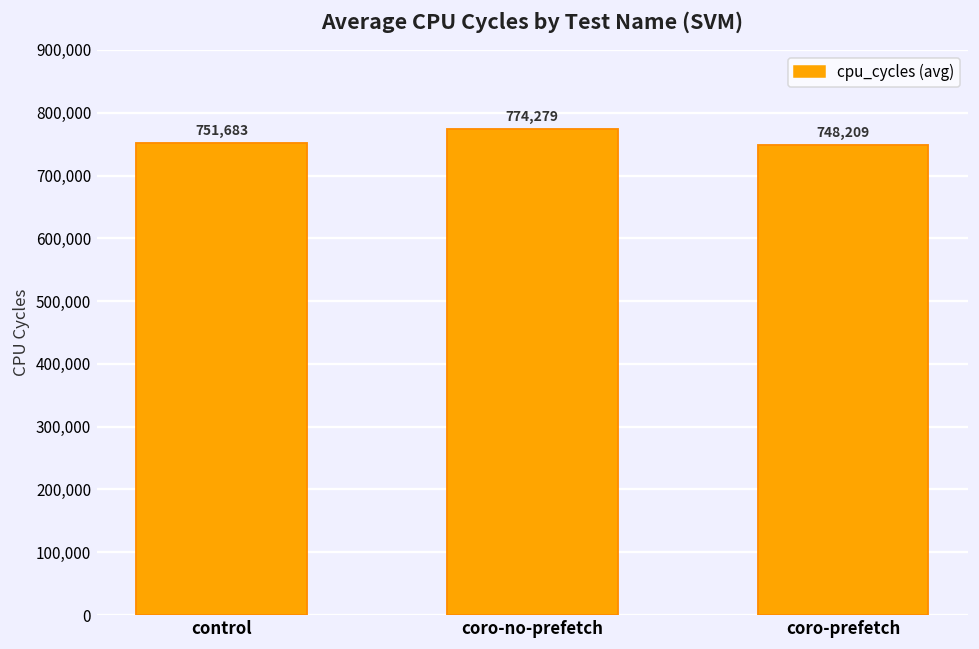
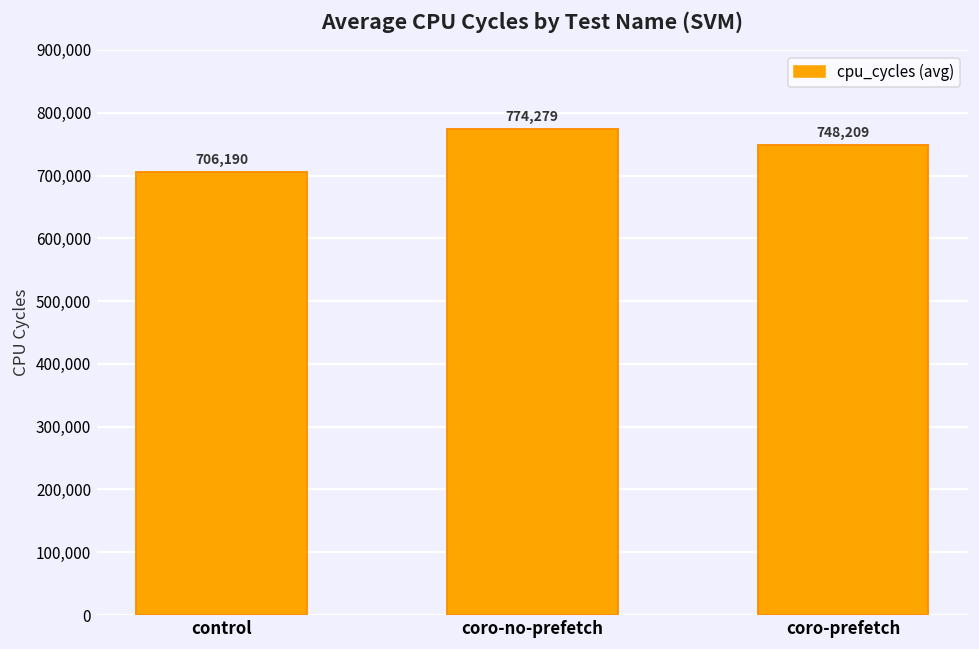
  {
-   "control": "751,683",
+   "control": "706,190",
    "coro-no-prefetch": "774,279",
    "coro-prefetch": "748,209"
  }
